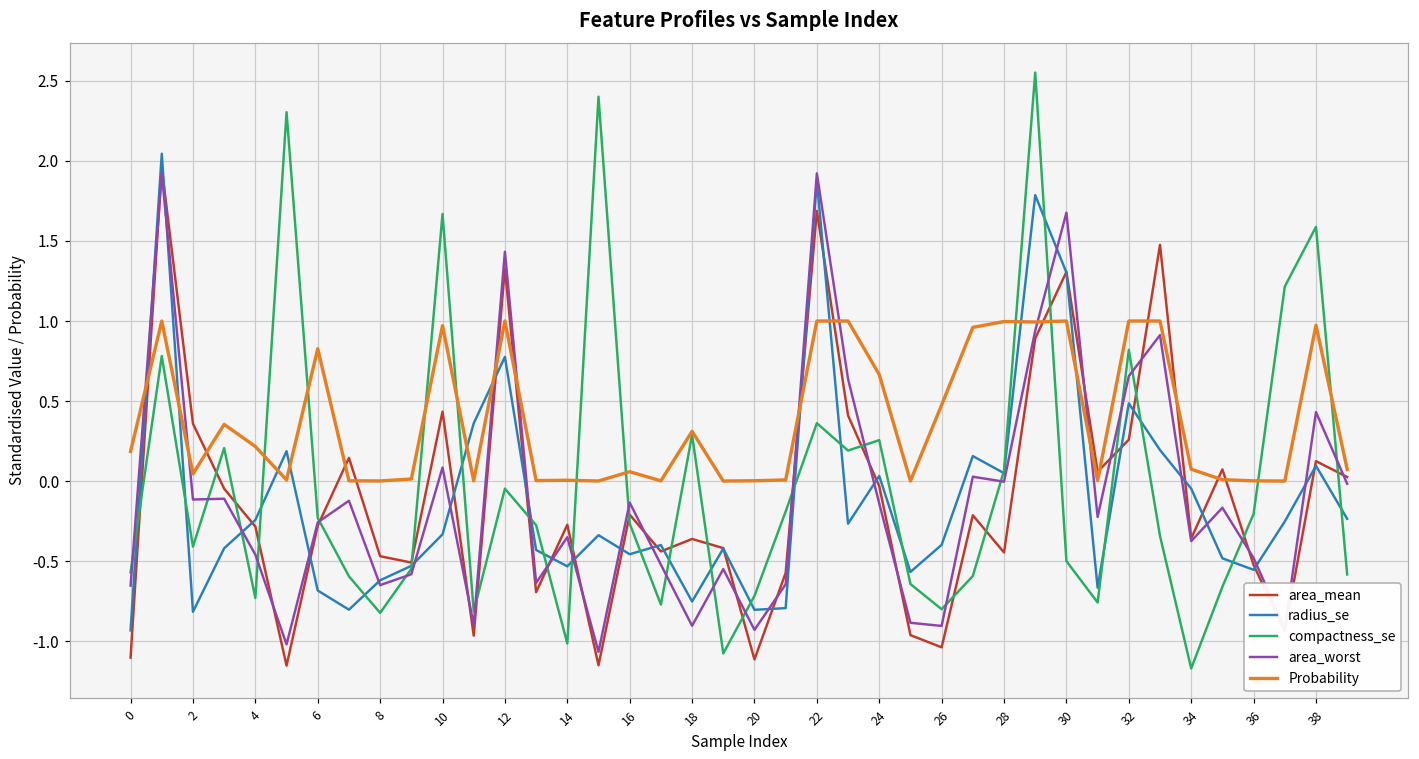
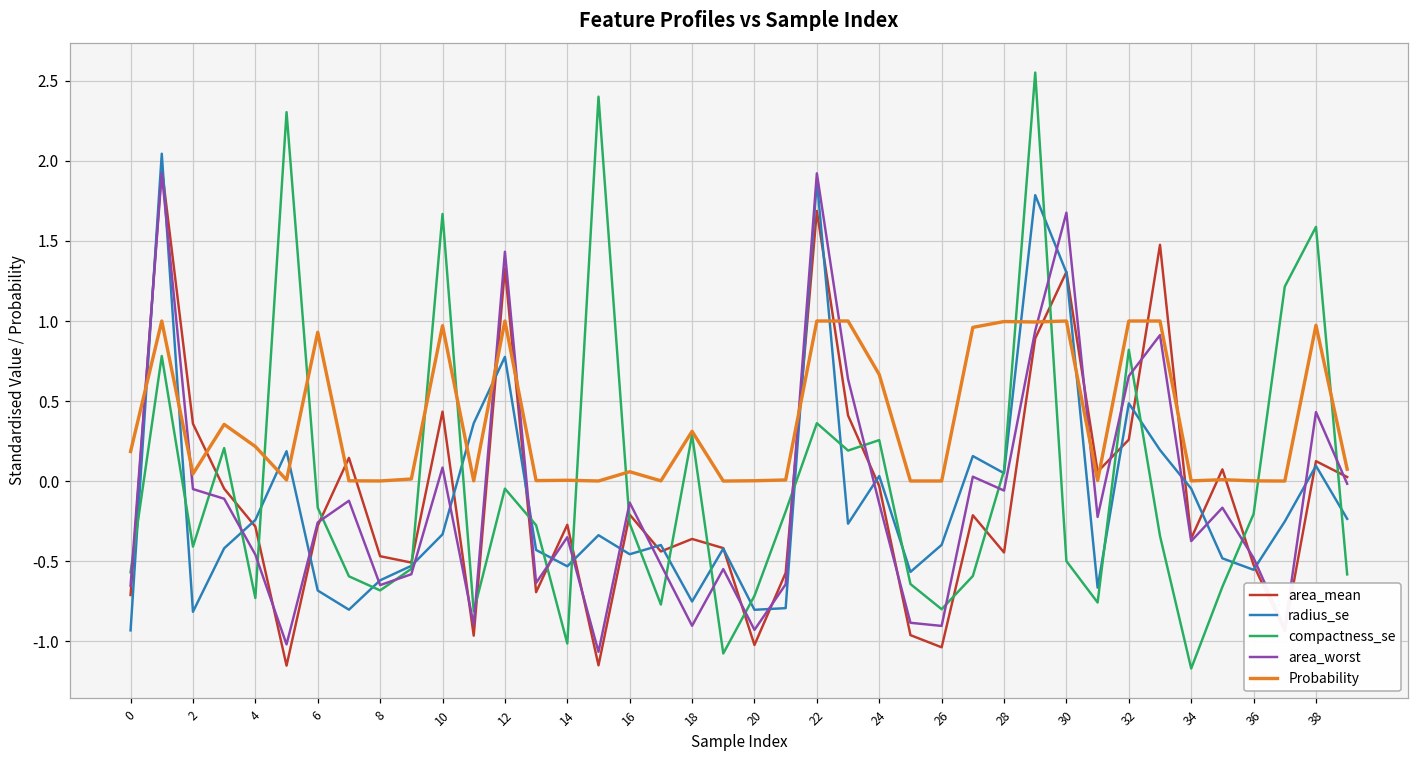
  {
    "area_mean": {
-     "0": -1.10,
+     "0": -0.71,
      "2": 0.36,
      "4": -0.28,
      "6": -0.28,
      "8": -0.47,
      "10": 0.43,
      "12": 1.33,
      "14": -0.27,
      "16": -0.21,
      "18": -0.36,
-     "20": -1.11,
+     "20": -1.02,
      "22": 1.69,
      "24": -0.03,
      "26": -1.04,
      "28": -0.45,
      "32": 0.26,
      "36": -0.52,
      "38": 0.12
    },
    "radius_se": {
      "0": -0.93,
      "2": -0.82,
      "4": -0.24,
      "6": -0.68,
      "8": -0.62,
      "10": -0.33,
      "12": 0.78,
      "14": -0.53,
      "16": -0.46,
      "18": -0.75,
      "20": -0.80,
      "22": 1.88,
      "24": 0.03,
      "26": -0.40,
      "32": 0.49,
      "34": -0.05,
      "36": -0.55,
      "38": 0.10
    },
    "compactness_se": {
      "0": -0.57,
      "2": -0.41,
      "4": -0.73,
-     "6": -0.23,
-     "8": -0.82,
+     "6": -0.17,
+     "8": -0.68,
      "10": 1.67,
      "12": -0.05,
      "14": -1.01,
      "16": -0.27,
      "18": 0.29,
      "20": -0.72,
      "22": 0.36,
      "24": 0.26,
      "26": -0.80,
      "30": -0.50,
      "32": 0.82,
      "34": -1.17,
      "36": -0.21,
      "38": 1.59
    },
    "area_worst": {
      "0": -0.65,
-     "2": -0.12,
+     "2": -0.05,
      "4": -0.46,
      "6": -0.26,
      "8": -0.65,
      "10": 0.08,
      "12": 1.43,
      "14": -0.35,
      "16": -0.13,
      "18": -0.90,
      "20": -0.93,
      "22": 1.92,
      "24": -0.14,
      "26": -0.90,
-     "28": 0.00,
+     "28": -0.06,
      "30": 1.68,
      "32": 0.66,
      "36": -0.48,
      "38": 0.43
    },
    "Probability": {
      "0": 0.18,
      "2": 0.05,
      "4": 0.22,
-     "6": 0.83,
+     "6": 0.93,
      "8": 0.00,
      "10": 0.97,
      "12": 1.00,
      "14": 0.01,
      "16": 0.06,
      "18": 0.31,
      "20": 0.00,
      "22": 1.00,
      "24": 0.67,
-     "26": 0.48,
+     "26": 0.00,
      "28": 1.00,
      "30": 1.00,
      "32": 1.00,
-     "34": 0.07,
+     "34": 0.00,
      "36": 0.00,
      "38": 0.97
    }
  }
